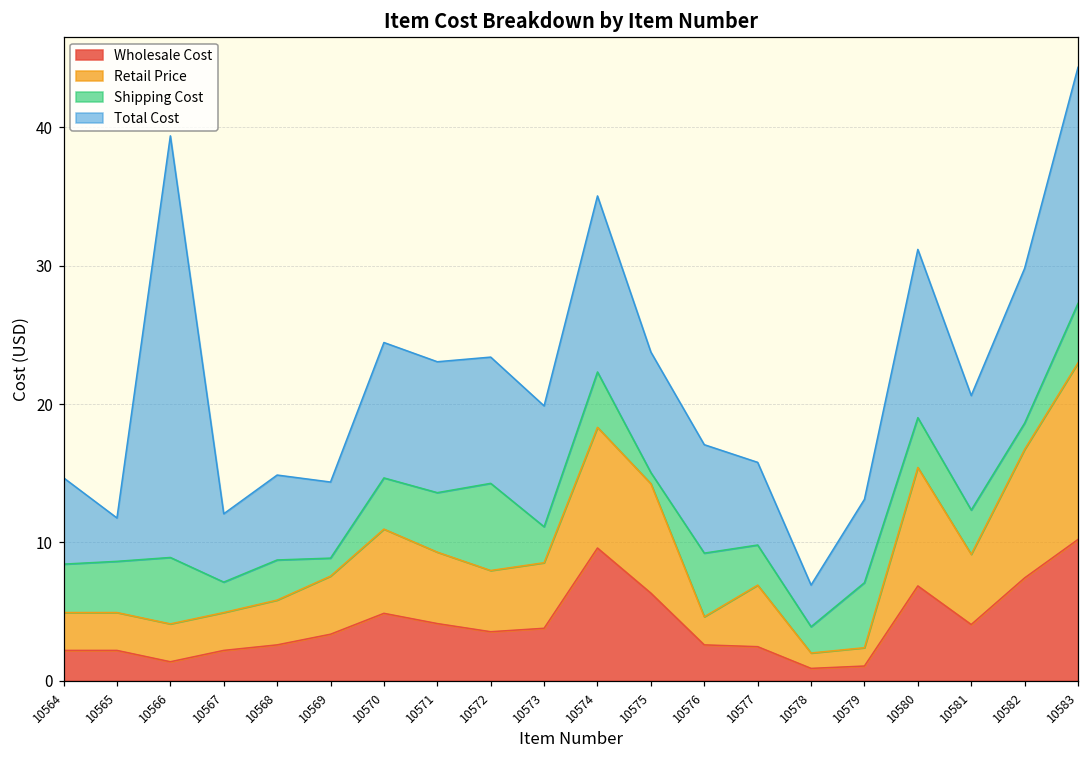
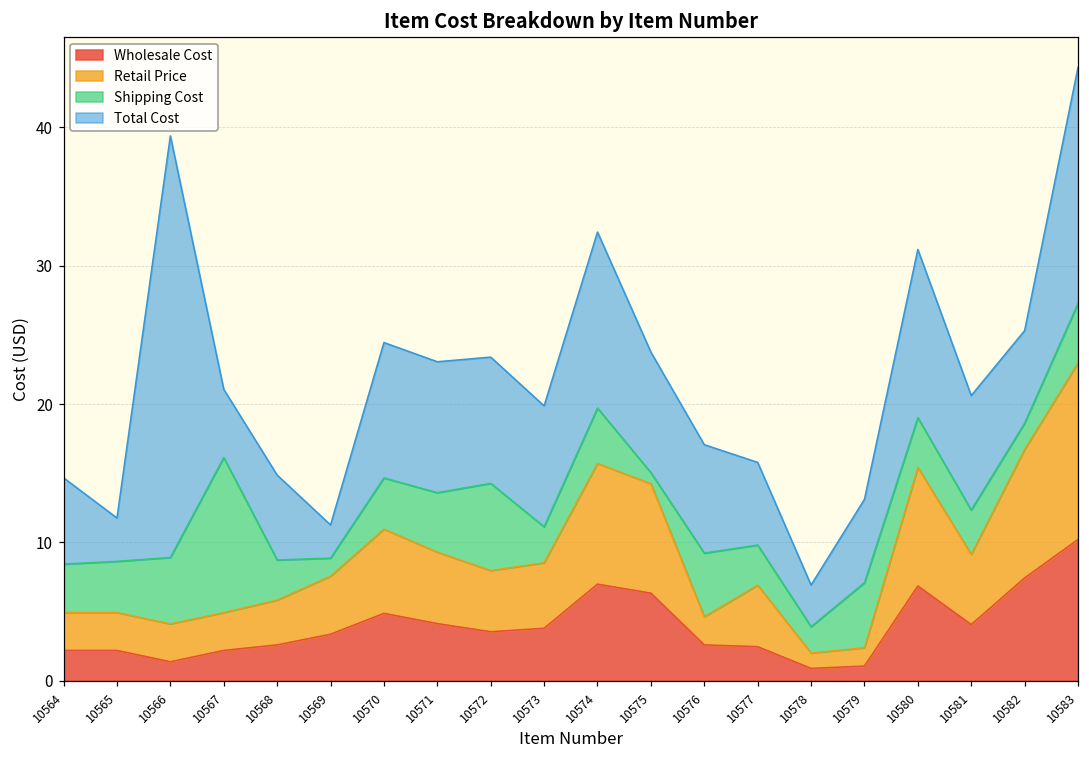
  {
    "Wholesale Cost": {
      "10564": 2.2,
      "10565": 2.2,
      "10566": 1.4,
      "10567": 2.2,
      "10568": 2.6,
      "10569": 3.4,
      "10570": 4.9,
      "10571": 4.1,
      "10572": 3.5,
      "10573": 3.8,
-     "10574": 9.6,
+     "10574": 7.0,
      "10575": 6.3,
      "10576": 2.6,
      "10577": 2.5,
      "10578": 0.9,
      "10579": 1.1,
      "10580": 6.9,
      "10581": 4.1,
      "10582": 7.4,
      "10583": 10.2
    },
    "Retail Price": {
      "10564": 2.7,
      "10565": 2.7,
      "10566": 2.7,
      "10567": 2.7,
      "10568": 3.2,
      "10569": 4.2,
      "10570": 6.1,
      "10571": 5.2,
      "10572": 4.4,
      "10573": 4.7,
      "10574": 8.7,
      "10575": 7.9,
      "10576": 2.0,
      "10577": 4.4,
      "10578": 1.1,
      "10579": 1.3,
      "10580": 8.6,
      "10581": 5.1,
      "10582": 9.3,
      "10583": 12.8
    },
    "Shipping Cost": {
      "10564": 3.5,
      "10565": 3.7,
      "10566": 4.8,
-     "10567": 2.2,
+     "10567": 11.2,
      "10568": 2.9,
      "10569": 1.3,
      "10570": 3.7,
      "10571": 4.3,
      "10572": 6.3,
      "10573": 2.6,
      "10574": 4.0,
      "10575": 0.8,
      "10576": 4.6,
      "10577": 2.9,
      "10578": 1.9,
      "10579": 4.7,
      "10580": 3.6,
      "10581": 3.2,
      "10582": 1.9,
      "10583": 4.3
    },
    "Total Cost": {
      "10564": 6.2,
      "10565": 3.1,
      "10566": 30.5,
      "10567": 4.9,
      "10568": 6.1,
-     "10569": 5.5,
+     "10569": 2.4,
      "10570": 9.8,
      "10571": 9.5,
      "10572": 9.1,
      "10573": 8.7,
      "10574": 12.7,
      "10575": 8.7,
      "10576": 7.8,
      "10577": 6.0,
      "10578": 3.0,
      "10579": 6.0,
      "10580": 12.2,
      "10581": 8.3,
-     "10582": 11.2,
+     "10582": 6.7,
      "10583": 17.1
    }
  }
